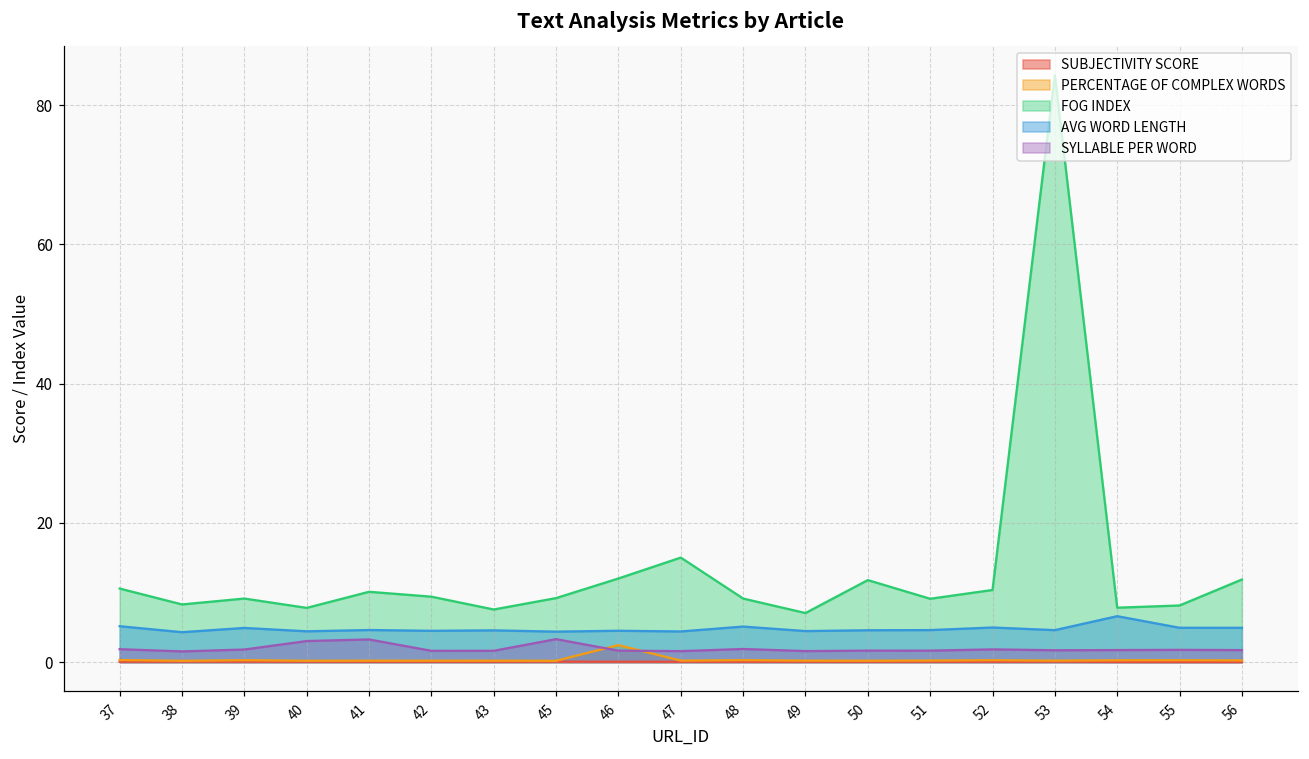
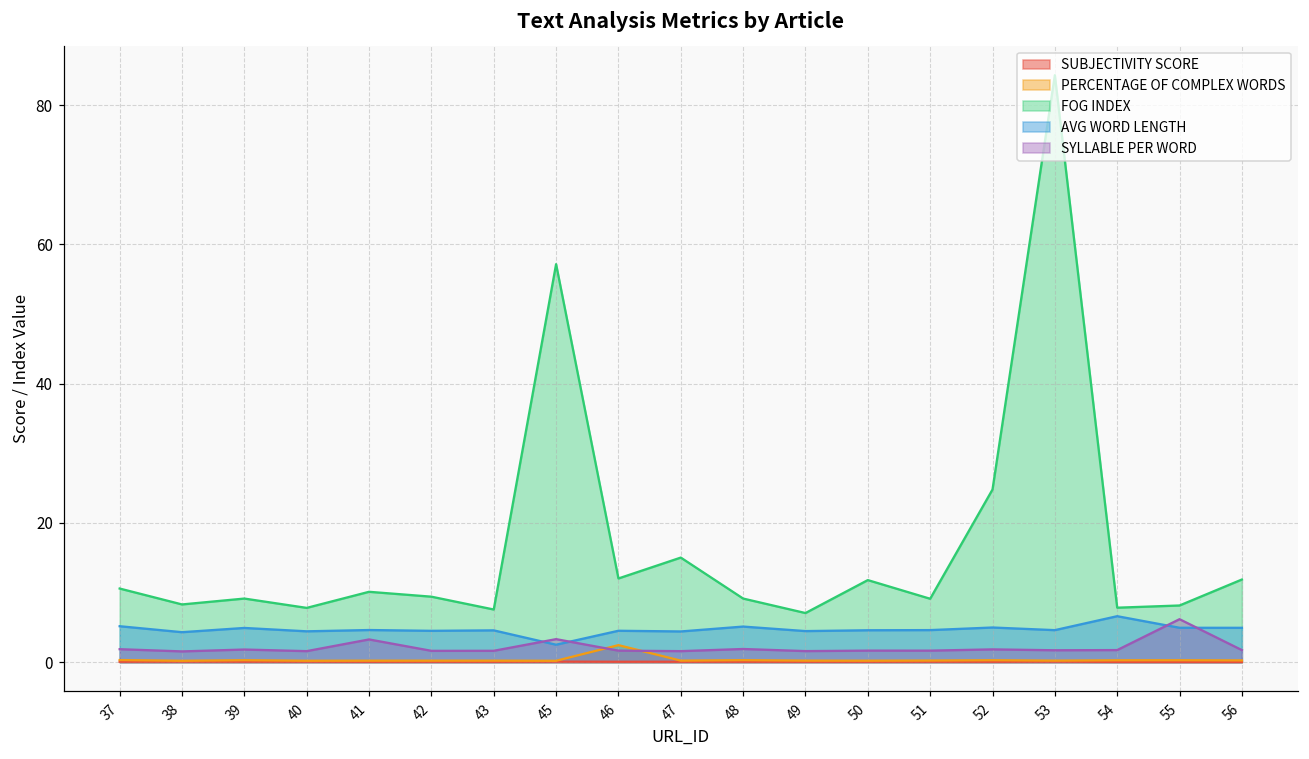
  {
    "SUBJECTIVITY SCORE": {
      "46": 0
    },
    "PERCENTAGE OF COMPLEX WORDS": {
      "46": 2
    },
    "FOG INDEX": {
      "37": 11,
      "38": 8,
      "39": 9,
      "40": 8,
      "41": 10,
      "42": 9,
      "43": 8,
-     "45": 9,
+     "45": 57,
      "46": 12,
      "47": 15,
      "48": 9,
      "49": 7,
      "50": 12,
      "51": 9,
-     "52": 10,
+     "52": 25,
      "54": 8,
      "55": 8,
      "56": 12
    },
    "AVG WORD LENGTH": {
      "37": 5,
      "38": 4,
      "39": 5,
      "40": 4,
      "41": 5,
      "42": 4,
      "43": 5,
-     "45": 4,
+     "45": 3,
      "46": 5,
      "47": 4,
      "48": 5,
      "49": 4,
      "50": 5,
      "51": 5,
      "52": 5,
      "53": 5,
      "54": 7,
      "55": 5,
      "56": 5
    },
    "SYLLABLE PER WORD": {
      "37": 2,
      "38": 2,
      "39": 2,
-     "40": 3,
+     "40": 2,
      "41": 3,
      "42": 2,
      "43": 2,
      "45": 3,
      "46": 2,
      "47": 2,
      "48": 2,
      "49": 2,
      "50": 2,
      "51": 2,
      "52": 2,
      "53": 2,
      "54": 2,
-     "55": 2,
+     "55": 6,
      "56": 2
    }
  }
